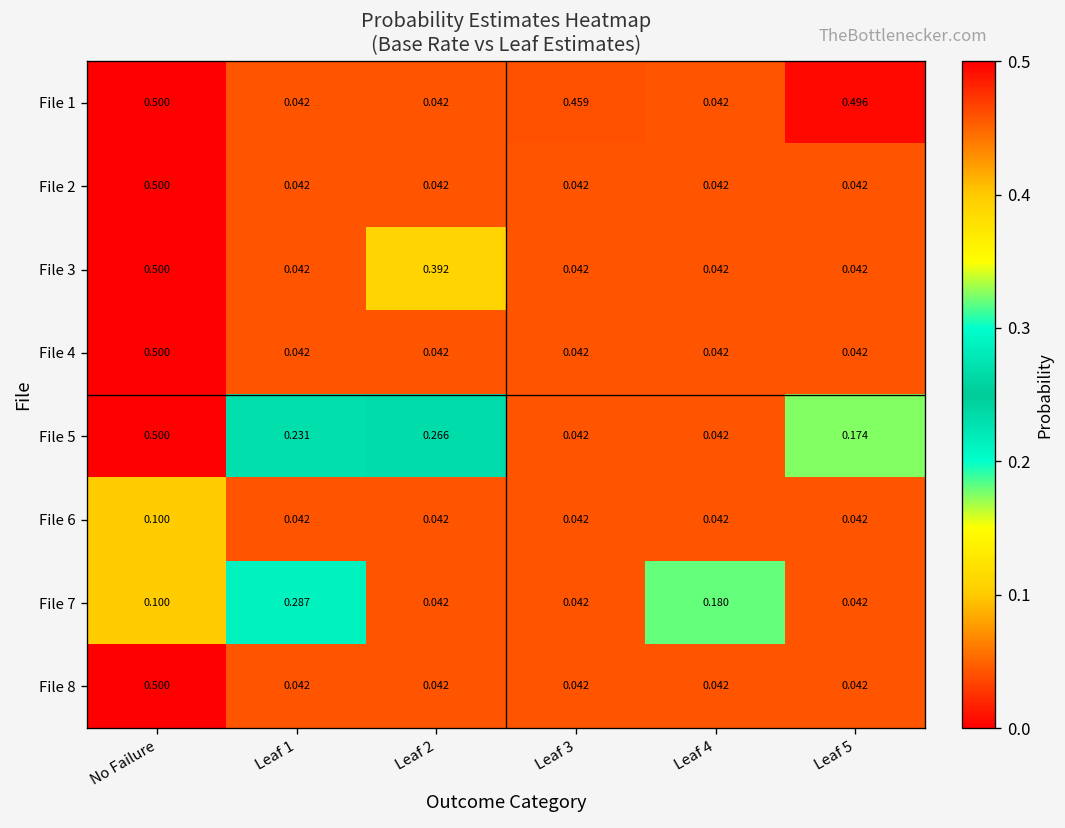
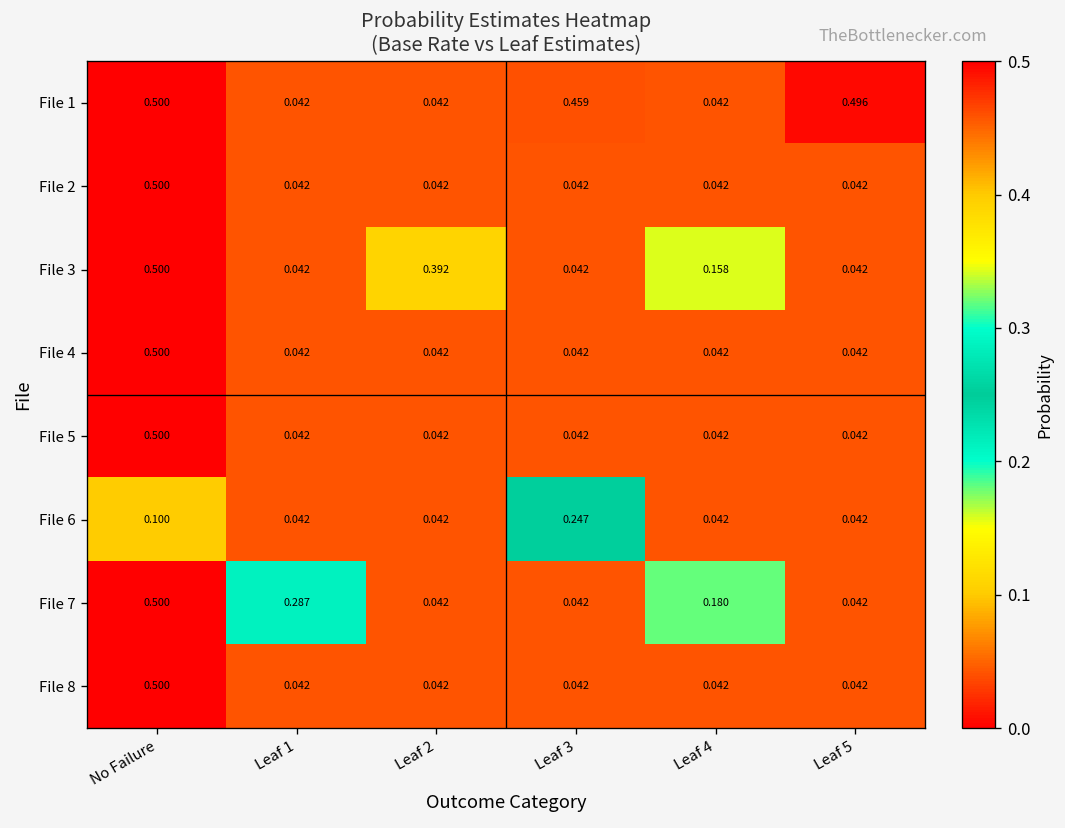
  {
    "File 1": {
      "No Failure": 0.500,
      "Leaf 1": 0.042,
      "Leaf 2": 0.042,
      "Leaf 3": 0.459,
      "Leaf 4": 0.042,
      "Leaf 5": 0.496
    },
    "File 2": {
      "No Failure": 0.500,
      "Leaf 1": 0.042,
      "Leaf 2": 0.042,
      "Leaf 3": 0.042,
      "Leaf 4": 0.042,
      "Leaf 5": 0.042
    },
    "File 3": {
      "No Failure": 0.500,
      "Leaf 1": 0.042,
      "Leaf 2": 0.392,
      "Leaf 3": 0.042,
-     "Leaf 4": 0.042,
+     "Leaf 4": 0.158,
      "Leaf 5": 0.042
    },
    "File 4": {
      "No Failure": 0.500,
      "Leaf 1": 0.042,
      "Leaf 2": 0.042,
      "Leaf 3": 0.042,
      "Leaf 4": 0.042,
      "Leaf 5": 0.042
    },
    "File 5": {
      "No Failure": 0.500,
-     "Leaf 1": 0.231,
-     "Leaf 2": 0.266,
+     "Leaf 1": 0.042,
+     "Leaf 2": 0.042,
      "Leaf 3": 0.042,
      "Leaf 4": 0.042,
-     "Leaf 5": 0.174
+     "Leaf 5": 0.042
    },
    "File 6": {
      "No Failure": 0.100,
      "Leaf 1": 0.042,
      "Leaf 2": 0.042,
-     "Leaf 3": 0.042,
+     "Leaf 3": 0.247,
      "Leaf 4": 0.042,
      "Leaf 5": 0.042
    },
    "File 7": {
-     "No Failure": 0.100,
+     "No Failure": 0.500,
      "Leaf 1": 0.287,
      "Leaf 2": 0.042,
      "Leaf 3": 0.042,
      "Leaf 4": 0.180,
      "Leaf 5": 0.042
    },
    "File 8": {
      "No Failure": 0.500,
      "Leaf 1": 0.042,
      "Leaf 2": 0.042,
      "Leaf 3": 0.042,
      "Leaf 4": 0.042,
      "Leaf 5": 0.042
    }
  }
